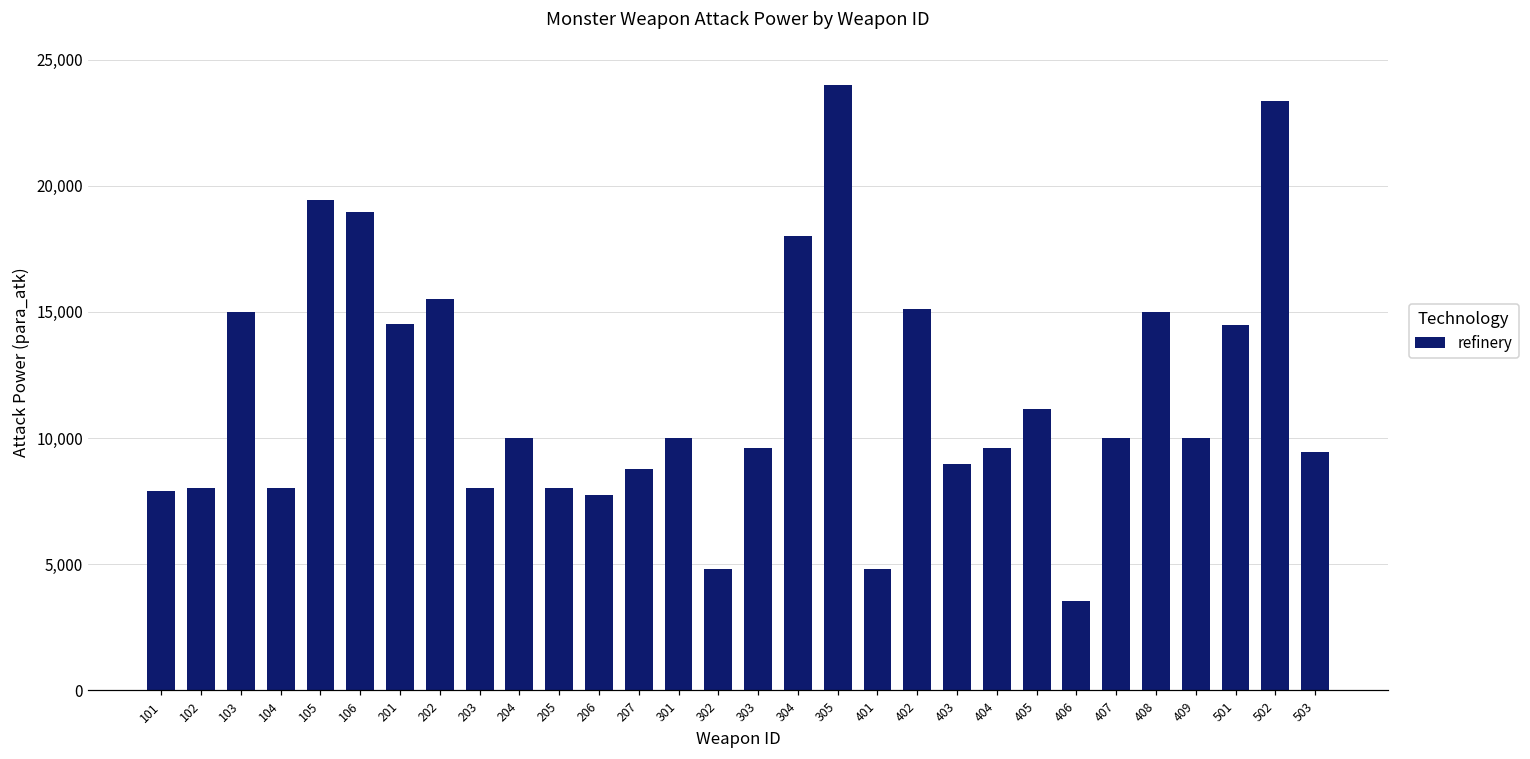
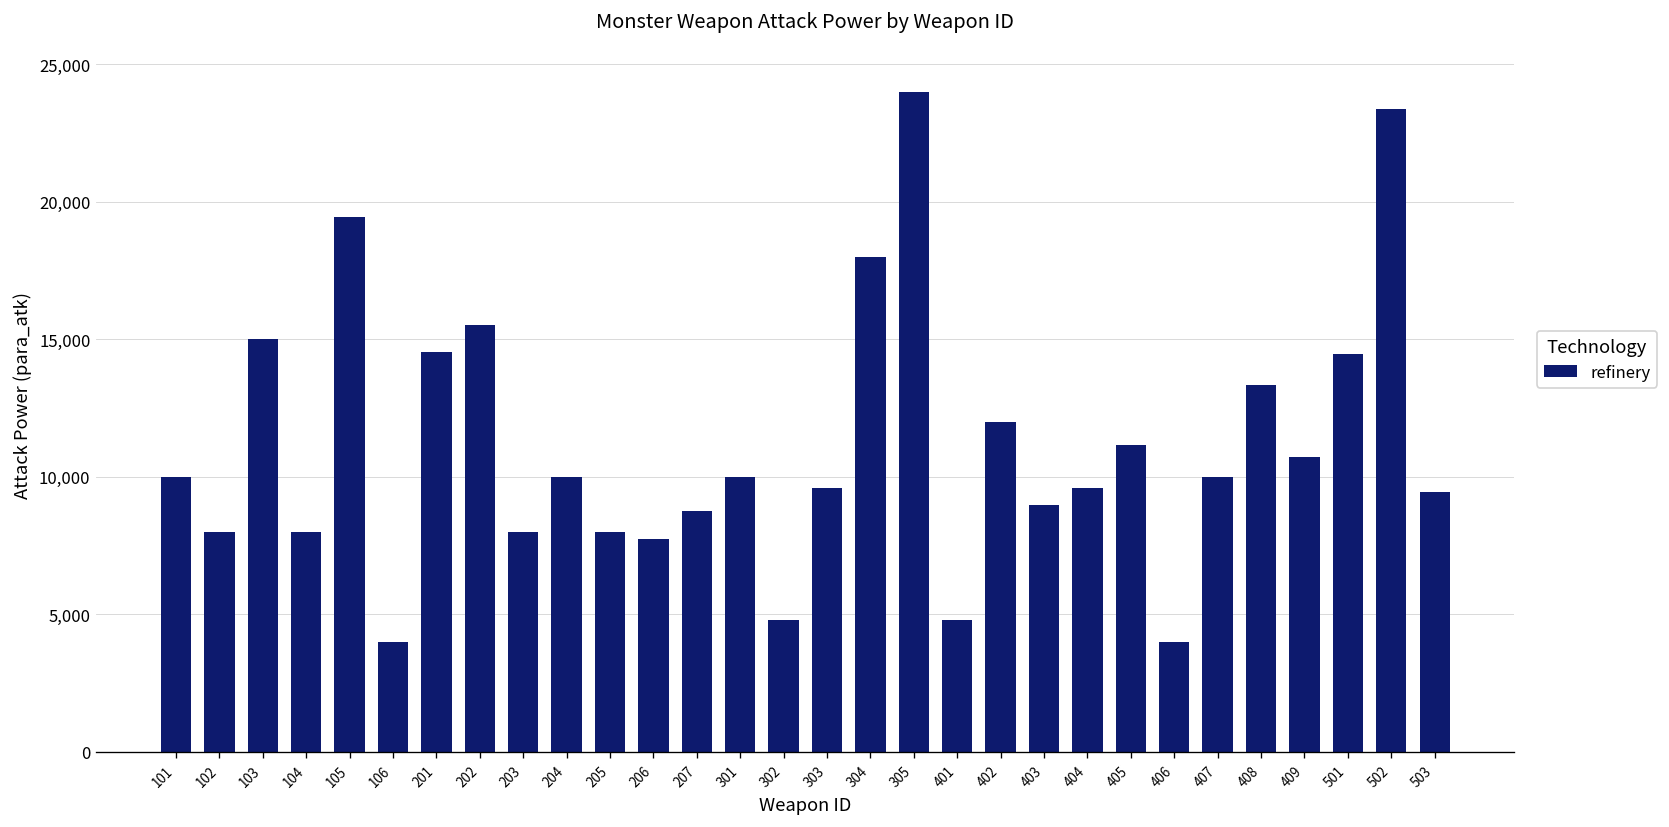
  {
-   "101": "7,900",
+   "101": "10,000",
    "102": "8,000",
    "103": "15,000",
    "104": "8,000",
    "105": "19,400",
-   "106": "18,900",
+   "106": "4,000",
    "201": "14,500",
    "202": "15,500",
    "203": "8,000",
    "204": "10,000",
    "205": "8,000",
    "206": "7,800",
    "207": "8,800",
    "301": "10,000",
    "302": "4,800",
    "303": "9,600",
    "304": "18,000",
    "305": "24,000",
    "401": "4,800",
-   "402": "15,100",
+   "402": "12,000",
    "403": "9,000",
    "404": "9,600",
    "405": "11,100",
-   "406": "3,500",
+   "406": "4,000",
    "407": "10,000",
-   "408": "15,000",
-   "409": "10,000",
+   "408": "13,300",
+   "409": "10,700",
    "501": "14,500",
    "502": "23,400",
    "503": "9,400"
  }
